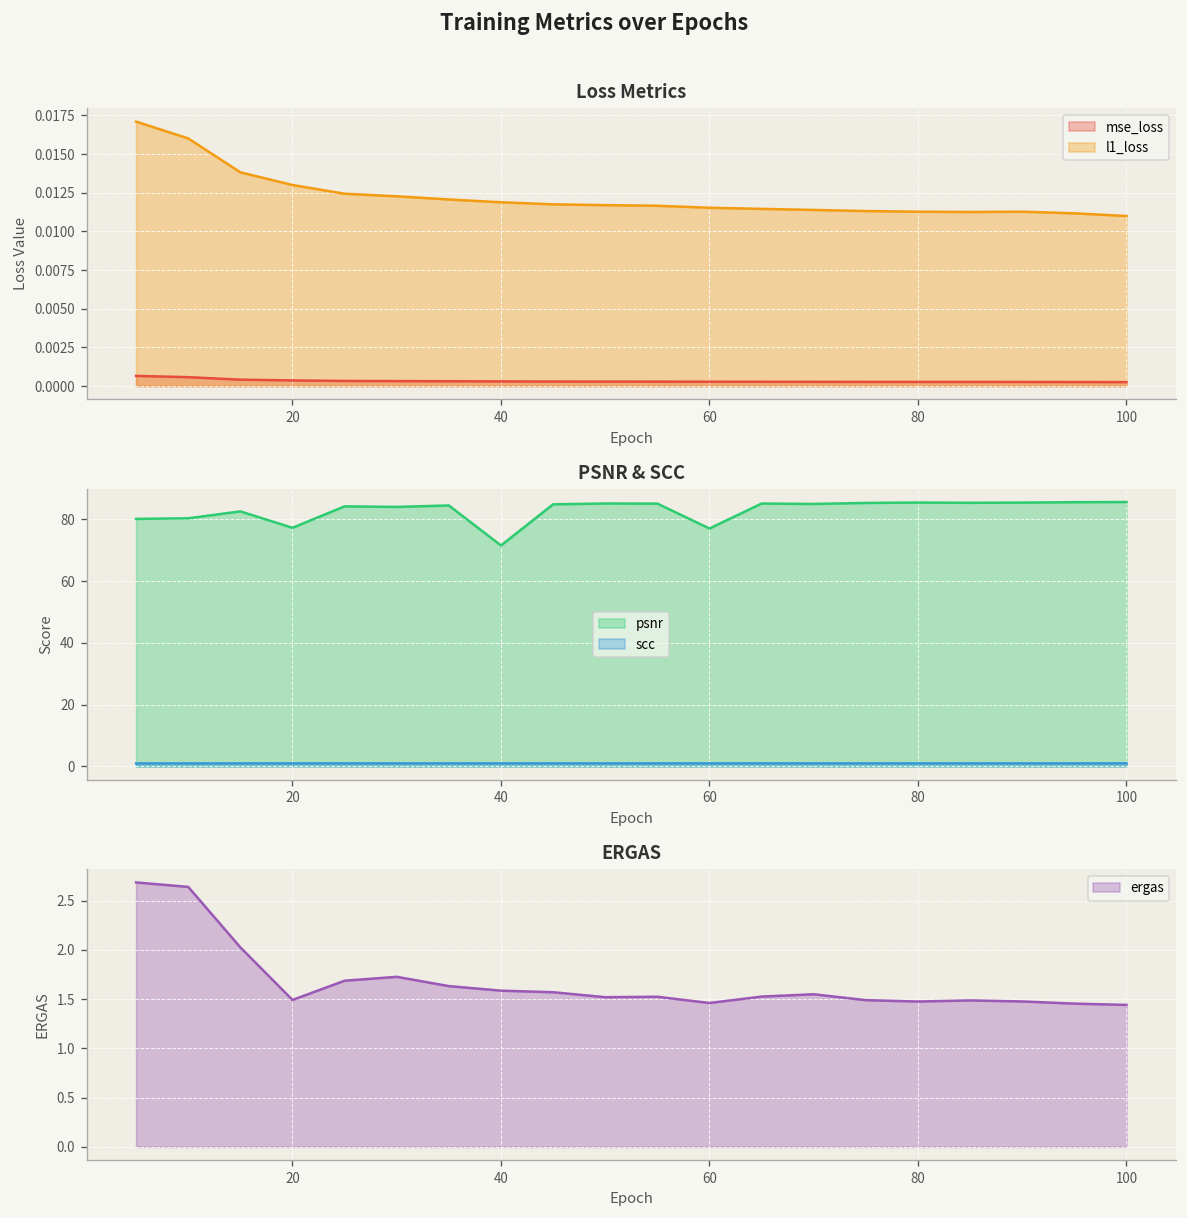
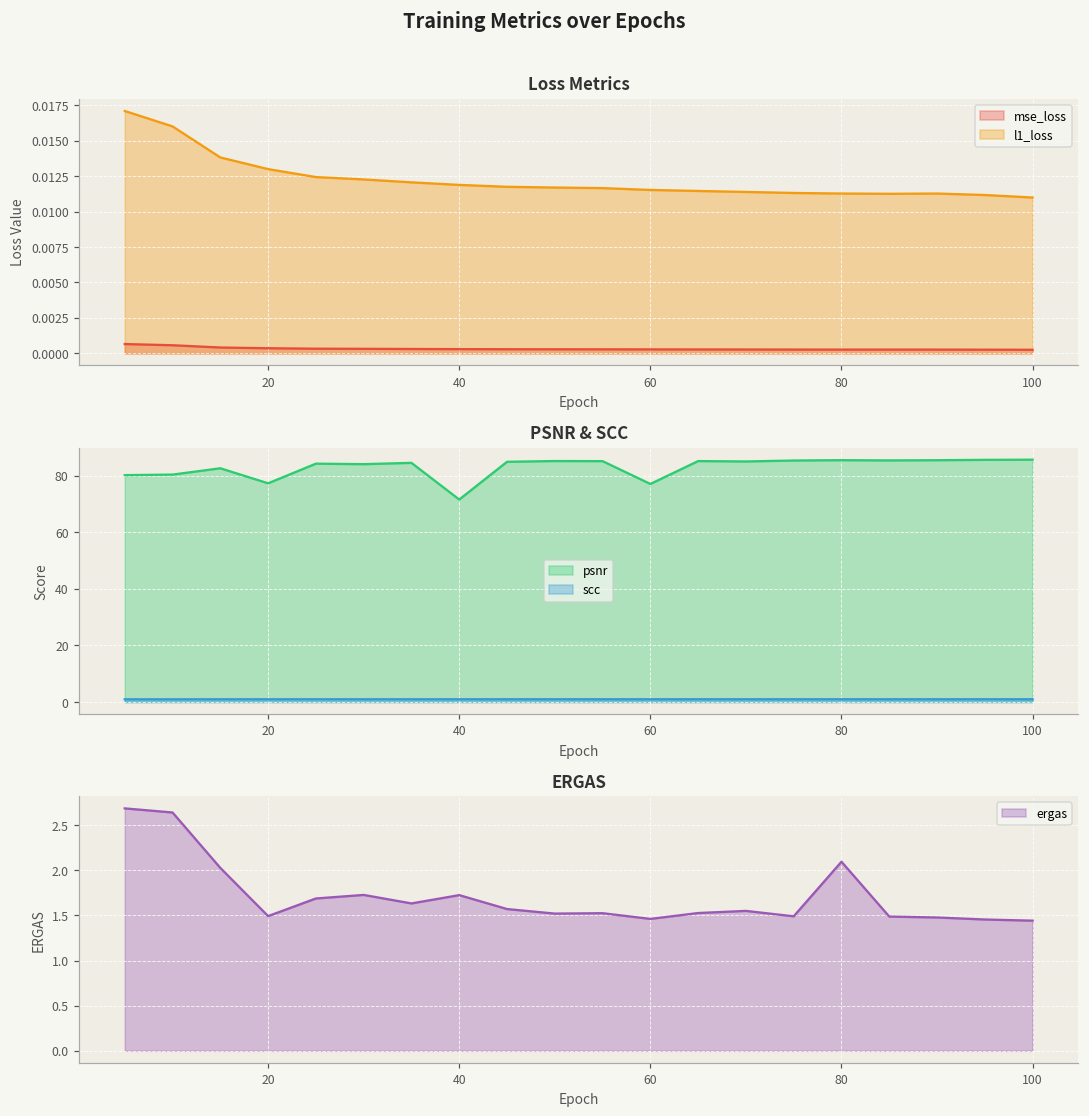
  {
    "PSNR & SCC": {
      "psnr": {
        "20": 77,
        "40": 72,
        "60": 77,
        "80": 85,
        "100": 86
      },
      "scc": {
        "20": 1,
        "40": 1,
        "60": 1,
        "80": 1,
        "100": 1
      }
    },
    "ERGAS": {
      "20": 1.5,
-     "40": 1.6,
+     "40": 1.7,
      "60": 1.5,
-     "80": 1.5,
+     "80": 2.1,
      "100": 1.4
    }
  }
